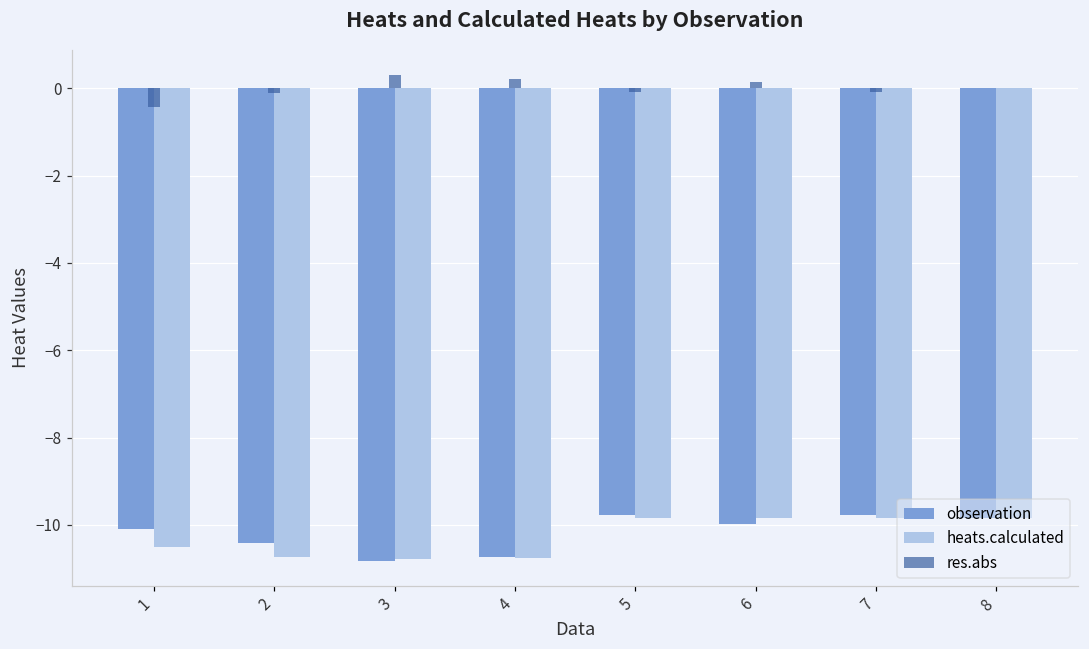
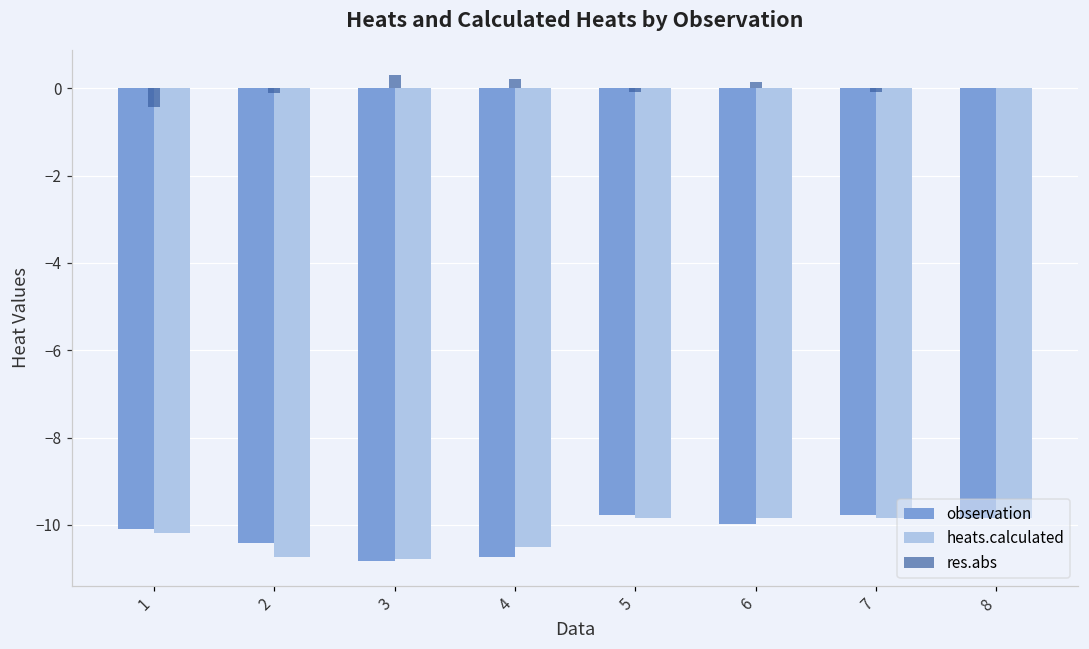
  {
    "heats.calculated": {
-     "1": -10.5,
+     "1": -10.2,
      "2": -10.7,
      "3": -10.8,
-     "4": -10.8,
+     "4": -10.5,
      "5": -9.8,
      "6": -9.8,
      "7": -9.8
    }
  }
